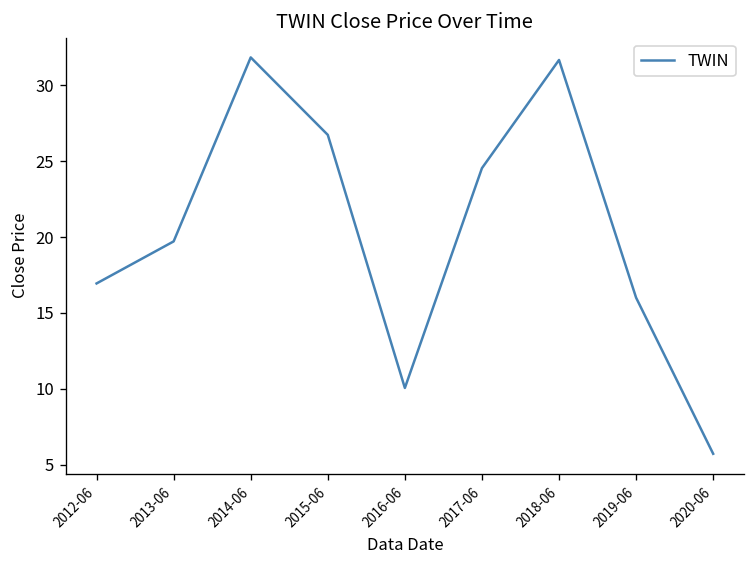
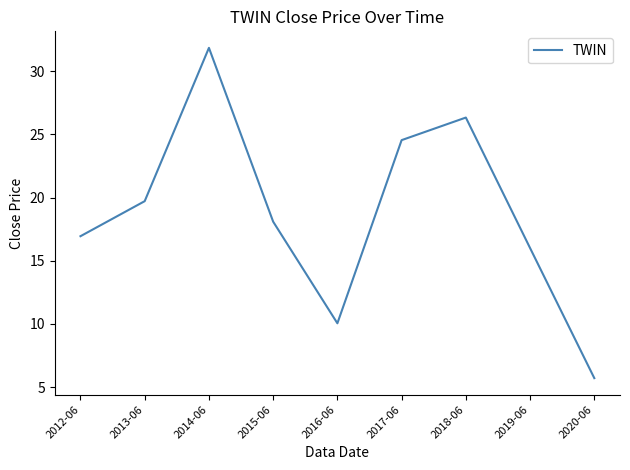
  {
    "2012-06": 16.9,
    "2013-06": 19.7,
    "2014-06": 31.8,
-   "2015-06": 26.7,
+   "2015-06": 18.1,
    "2016-06": 10.1,
    "2017-06": 24.5,
-   "2018-06": 31.7,
+   "2018-06": 26.3,
    "2019-06": 16.0,
    "2020-06": 5.7
  }
